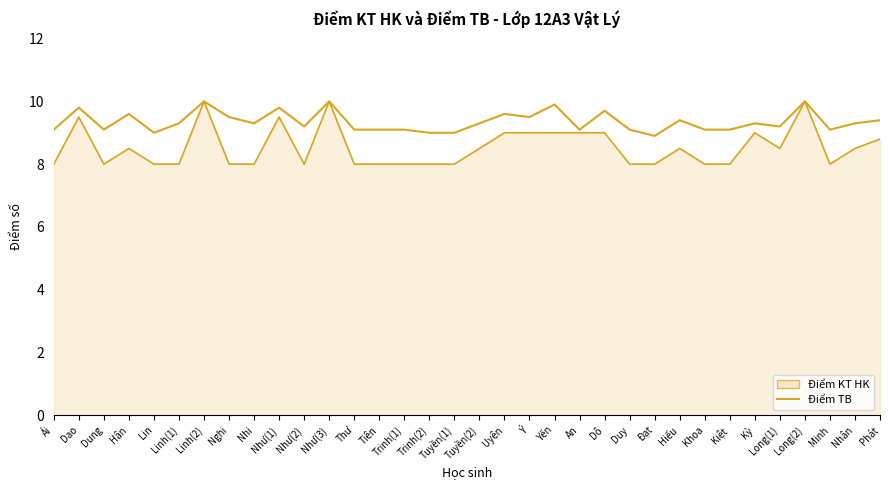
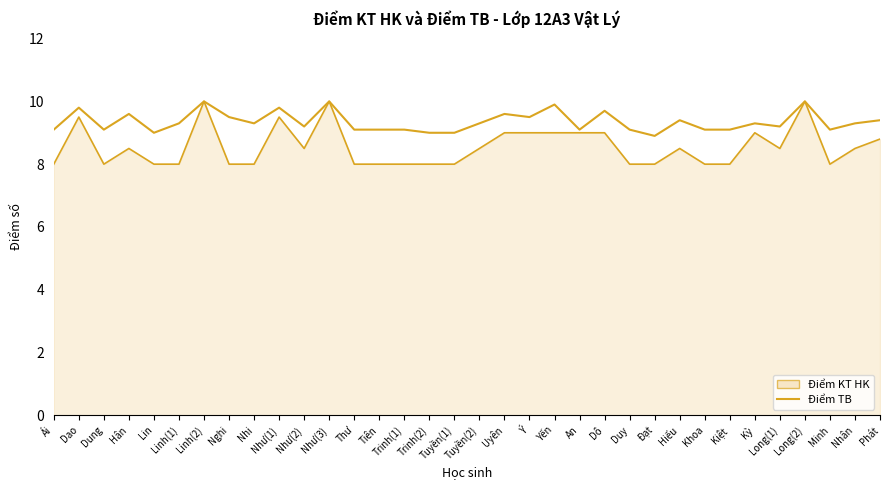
  {
    "Điểm KT HK": {
      "Ái": 8.0,
      "Dao": 9.5,
      "Dung": 8.0,
      "Hân": 8.5,
      "Lin": 8.0,
      "Linh(1)": 8.0,
      "Nghi": 8.0,
      "Nhi": 8.0,
      "Như(1)": 9.5,
-     "Như(2)": 8.0,
+     "Như(2)": 8.5,
      "Thư": 8.0,
      "Tiên": 8.0,
      "Trinh(1)": 8.0,
      "Trinh(2)": 8.0,
      "Tuyền(1)": 8.0,
      "Tuyền(2)": 8.5,
      "Uyên": 9.0,
      "Ý": 9.0,
      "Yến": 9.0,
      "An": 9.0,
      "Dô": 9.0,
      "Duy": 8.0,
      "Đạt": 8.0,
      "Hiếu": 8.5,
      "Khoa": 8.0,
      "Kiệt": 8.0,
      "Kỳ": 9.0,
      "Long(1)": 8.5,
      "Minh": 8.0,
      "Nhân": 8.5,
      "Phát": 8.8
    },
    "Điểm TB": {
      "Ái": 9.1,
      "Dao": 9.8,
      "Dung": 9.1,
      "Hân": 9.6,
      "Lin": 9.0,
      "Linh(1)": 9.3,
      "Nghi": 9.5,
      "Nhi": 9.3,
      "Như(1)": 9.8,
      "Như(2)": 9.2,
      "Thư": 9.1,
      "Tiên": 9.1,
      "Trinh(1)": 9.1,
      "Trinh(2)": 9.0,
      "Tuyền(1)": 9.0,
      "Tuyền(2)": 9.3,
      "Uyên": 9.6,
      "Ý": 9.5,
      "Yến": 9.9,
      "An": 9.1,
      "Dô": 9.7,
      "Duy": 9.1,
      "Đạt": 8.9,
      "Hiếu": 9.4,
      "Khoa": 9.1,
      "Kiệt": 9.1,
      "Kỳ": 9.3,
      "Long(1)": 9.2,
      "Minh": 9.1,
      "Nhân": 9.3,
      "Phát": 9.4
    }
  }
